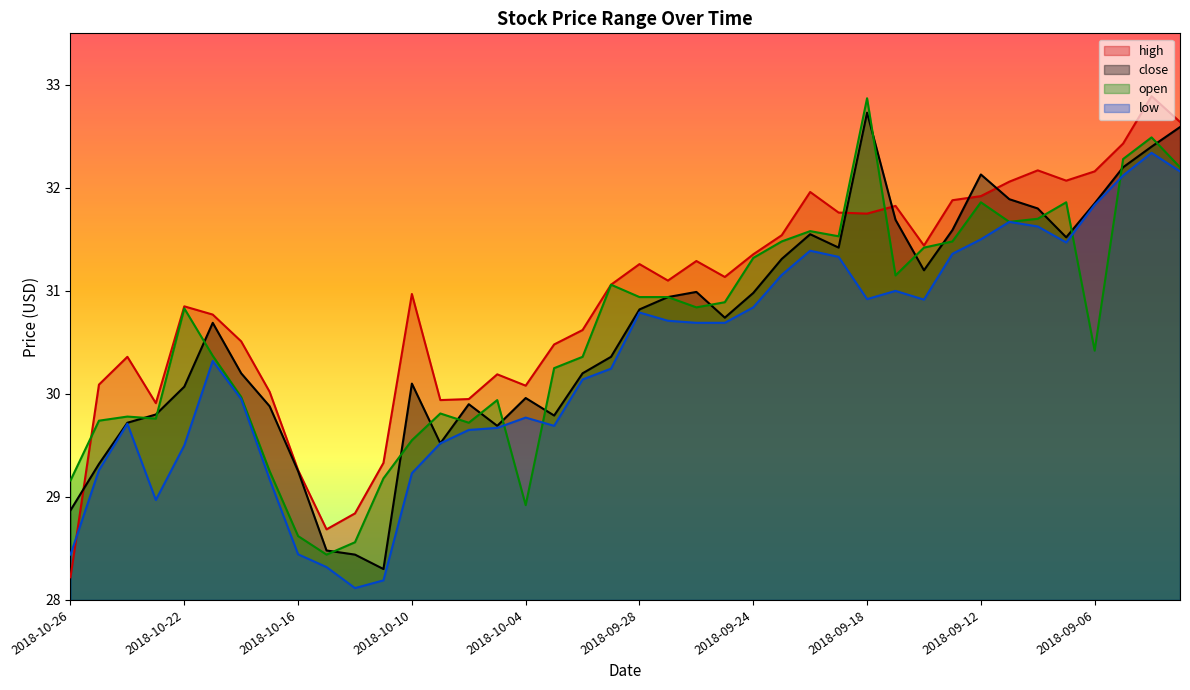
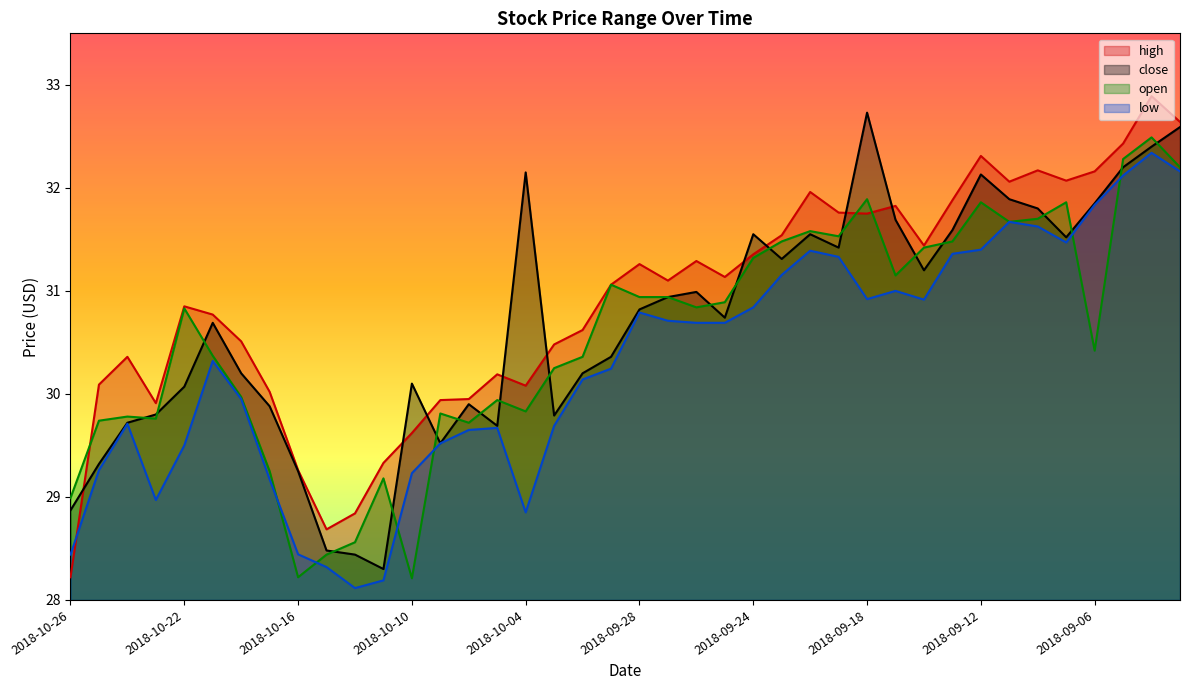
  {
    "high": {
      "2018-10-26": 28.22,
-     "2018-10-10": 30.97,
+     "2018-10-10": 29.62,
      "2018-10-04": 30.08,
      "2018-09-28": 31.26,
      "2018-09-24": 31.36,
      "2018-09-18": 31.75,
-     "2018-09-12": 31.92,
+     "2018-09-12": 32.31,
      "2018-09-06": 32.16
    },
    "close": {
      "2018-10-26": 28.87,
      "2018-10-22": 30.07,
      "2018-10-10": 30.10,
-     "2018-10-04": 29.96,
+     "2018-10-04": 32.15,
      "2018-09-28": 30.82,
-     "2018-09-24": 30.98,
+     "2018-09-24": 31.55,
      "2018-09-18": 32.73,
      "2018-09-12": 32.13
    },
    "open": {
-     "2018-10-26": 29.16,
-     "2018-10-16": 28.62,
-     "2018-10-10": 29.55,
-     "2018-10-04": 28.92,
+     "2018-10-26": 28.99,
+     "2018-10-16": 28.22,
+     "2018-10-10": 28.21,
+     "2018-10-04": 29.83,
      "2018-09-28": 30.94,
      "2018-09-24": 31.32,
-     "2018-09-18": 32.87,
+     "2018-09-18": 31.89,
      "2018-09-12": 31.86,
      "2018-09-06": 30.42
    },
    "low": {
      "2018-10-26": 28.44,
      "2018-10-22": 29.50,
      "2018-10-16": 28.44,
      "2018-10-10": 29.23,
-     "2018-10-04": 29.77,
+     "2018-10-04": 28.85,
      "2018-09-28": 30.79,
      "2018-09-24": 30.84,
      "2018-09-18": 30.92,
-     "2018-09-12": 31.5
+     "2018-09-12": 31.4
    }
  }
